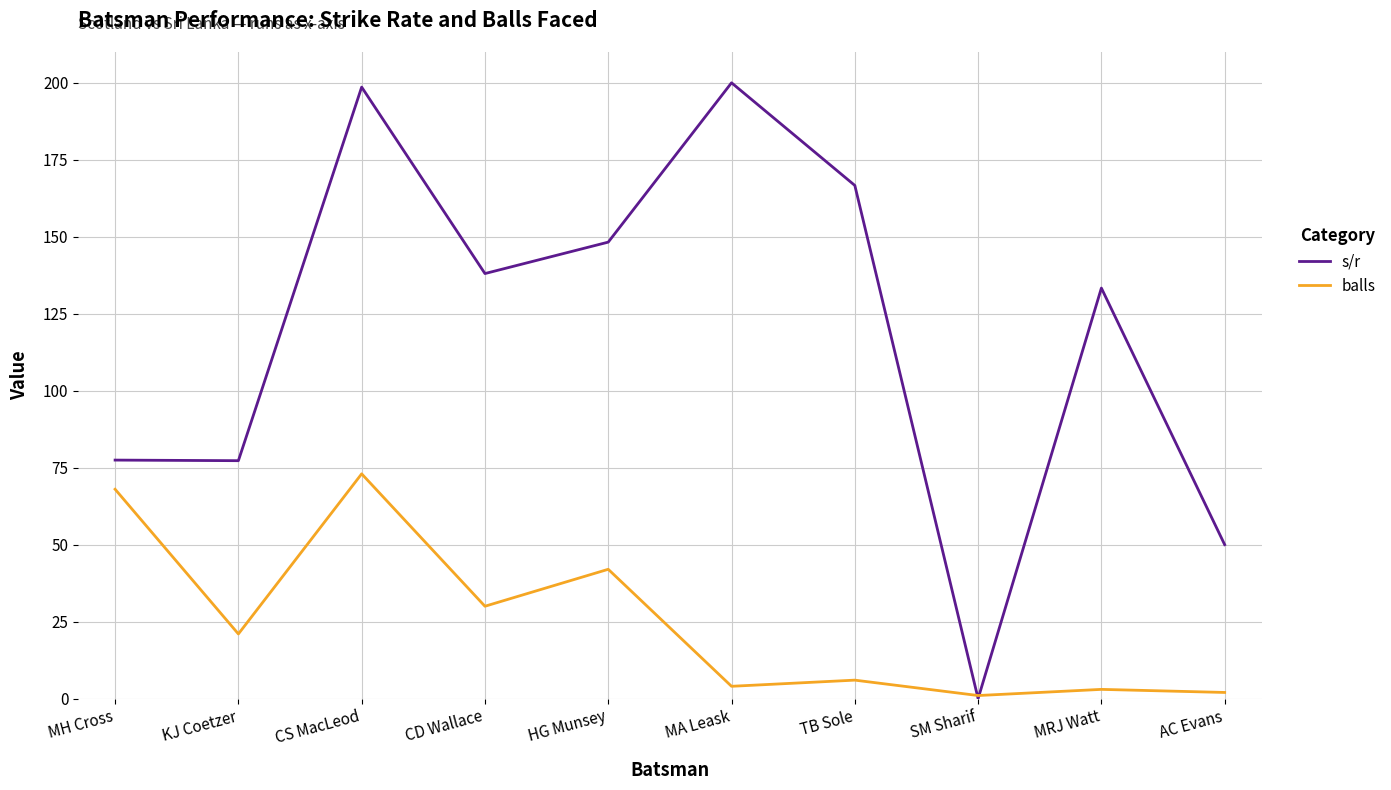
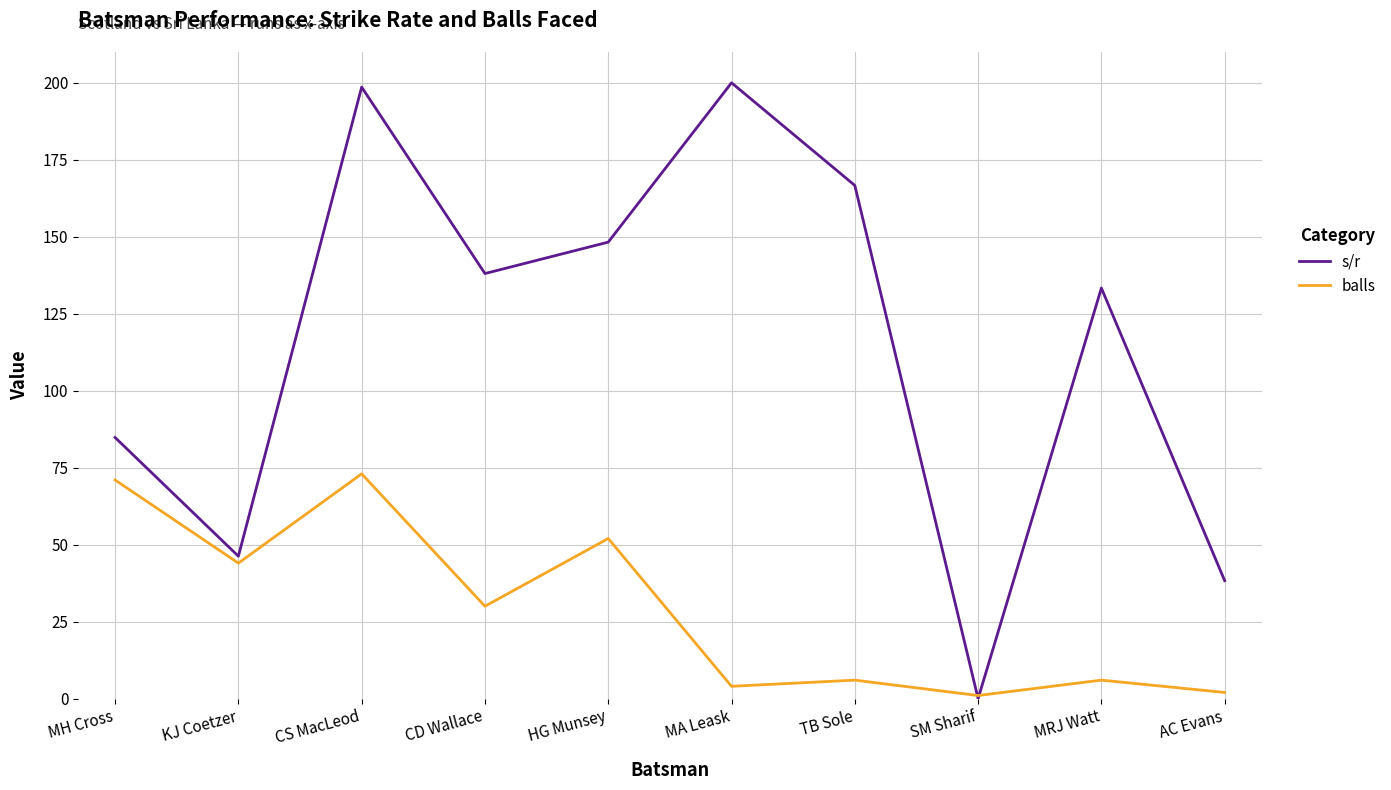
  {
    "s/r": {
-     "MH Cross": 77,
-     "KJ Coetzer": 77,
+     "MH Cross": 85,
+     "KJ Coetzer": 46,
      "CS MacLeod": 199,
      "CD Wallace": 138,
      "HG Munsey": 148,
      "MA Leask": 200,
      "TB Sole": 167,
      "SM Sharif": 0,
      "MRJ Watt": 133,
-     "AC Evans": 50
+     "AC Evans": 38
    },
    "balls": {
-     "MH Cross": 68,
-     "KJ Coetzer": 21,
+     "MH Cross": 71,
+     "KJ Coetzer": 44,
      "CS MacLeod": 73,
      "CD Wallace": 30,
-     "HG Munsey": 42,
+     "HG Munsey": 52,
      "MA Leask": 4,
      "TB Sole": 6,
      "SM Sharif": 1,
-     "MRJ Watt": 3,
+     "MRJ Watt": 6,
      "AC Evans": 2
    }
  }
